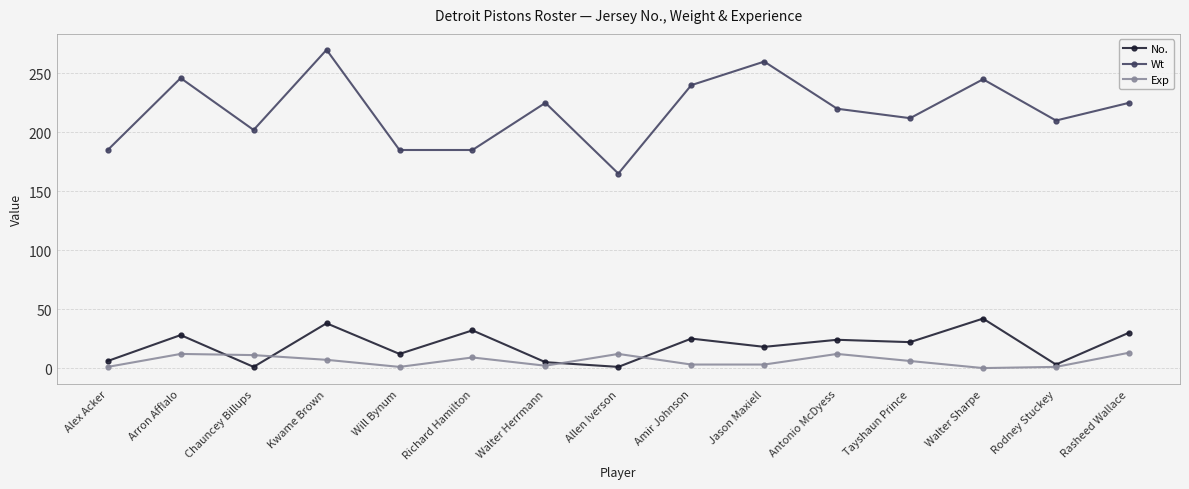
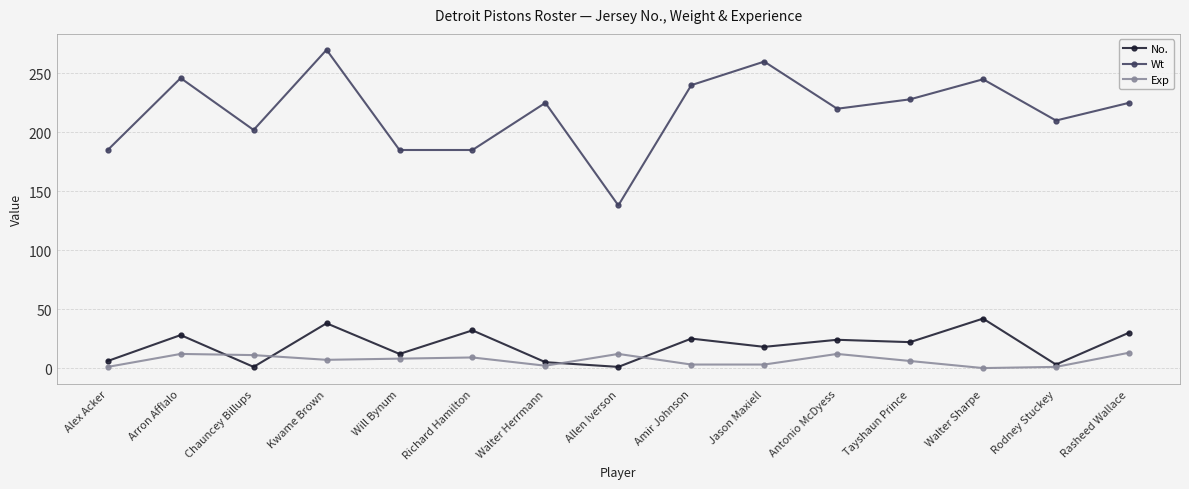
  {
    "No.": {
      "Alex Acker": 6,
      "Arron Afflalo": 28,
      "Chauncey Billups": 1,
      "Kwame Brown": 38,
      "Will Bynum": 12,
      "Richard Hamilton": 32,
      "Walter Herrmann": 5,
      "Allen Iverson": 1,
      "Amir Johnson": 25,
      "Jason Maxiell": 18,
      "Antonio McDyess": 24,
      "Tayshaun Prince": 22,
      "Walter Sharpe": 42,
      "Rasheed Wallace": 30
    },
    "Wt": {
      "Alex Acker": 185,
      "Arron Afflalo": 246,
      "Chauncey Billups": 202,
      "Kwame Brown": 270,
      "Will Bynum": 185,
      "Richard Hamilton": 185,
      "Walter Herrmann": 225,
-     "Allen Iverson": 165,
+     "Allen Iverson": 138,
      "Amir Johnson": 240,
      "Jason Maxiell": 260,
      "Antonio McDyess": 220,
-     "Tayshaun Prince": 212,
+     "Tayshaun Prince": 228,
      "Walter Sharpe": 245,
      "Rodney Stuckey": 210,
      "Rasheed Wallace": 225
    },
    "Exp": {
      "Alex Acker": 1,
      "Arron Afflalo": 12,
      "Chauncey Billups": 11,
      "Kwame Brown": 7,
-     "Will Bynum": 1,
+     "Will Bynum": 8,
      "Richard Hamilton": 9,
      "Walter Herrmann": 2,
      "Allen Iverson": 12,
      "Amir Johnson": 3,
      "Jason Maxiell": 3,
      "Antonio McDyess": 12,
      "Tayshaun Prince": 6,
      "Walter Sharpe": 0,
      "Rasheed Wallace": 13
    }
  }
